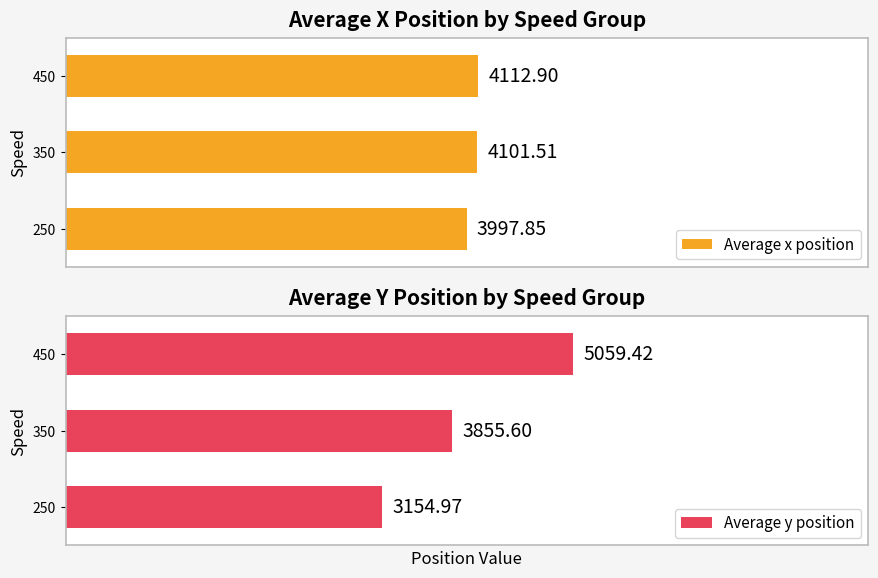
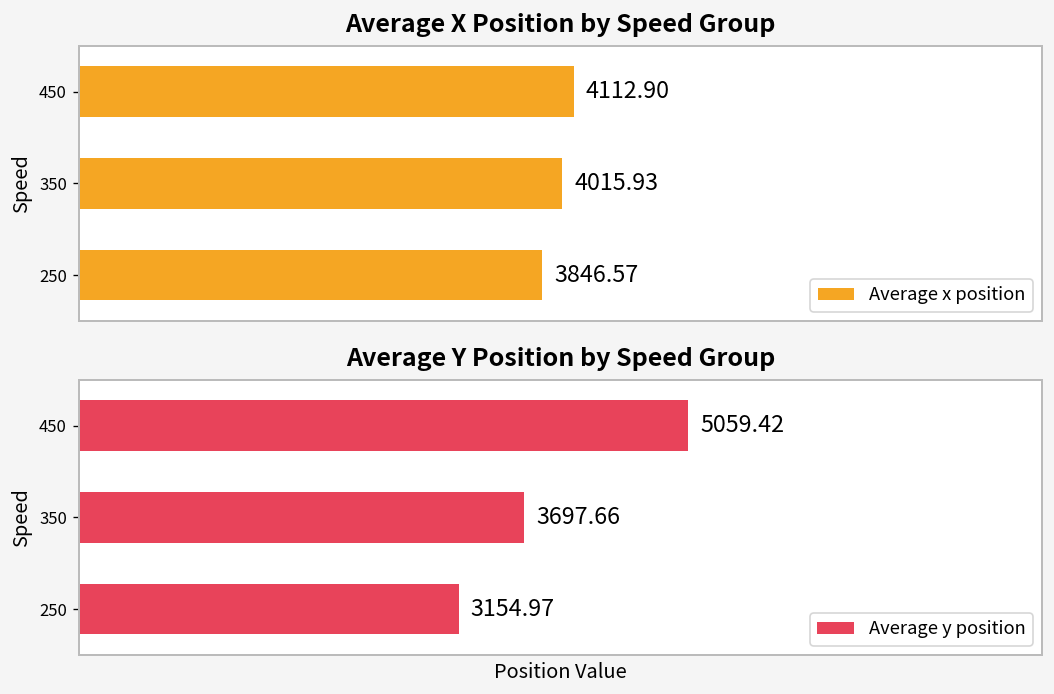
  {
    "Average X Position by Speed Group": {
      "450": 4112.90,
-     "350": 4101.51,
-     "250": 3997.85
+     "350": 4015.93,
+     "250": 3846.57
    },
    "Average Y Position by Speed Group": {
      "450": 5059.42,
-     "350": 3855.60,
+     "350": 3697.66,
      "250": 3154.97
    }
  }
